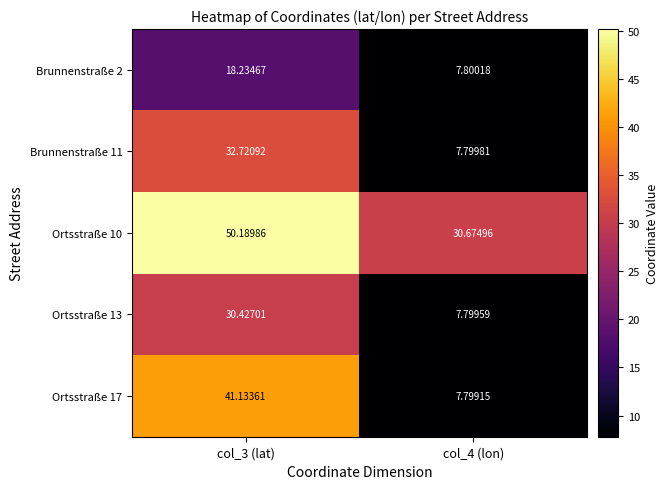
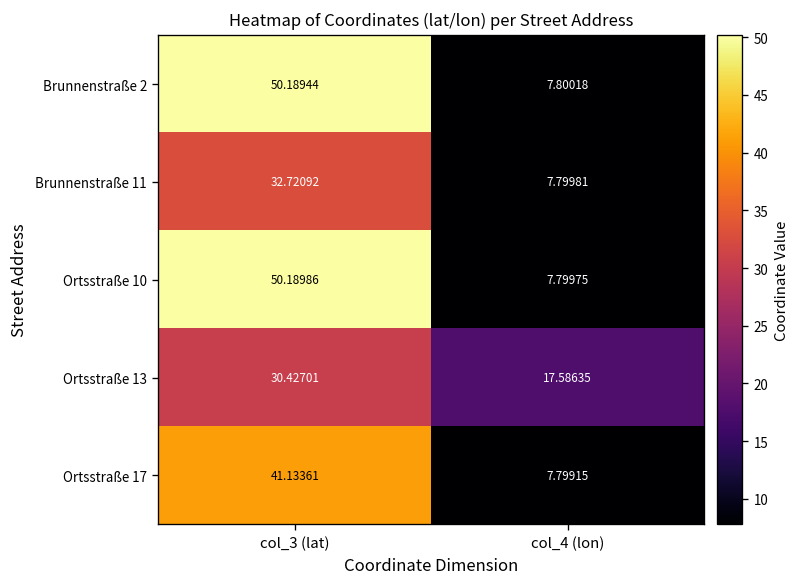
  {
    "Brunnenstraße 2": {
-     "col_3 (lat)": 18.23467,
+     "col_3 (lat)": 50.18944,
      "col_4 (lon)": 7.80018
    },
    "Brunnenstraße 11": {
      "col_3 (lat)": 32.72092,
      "col_4 (lon)": 7.79981
    },
    "Ortsstraße 10": {
      "col_3 (lat)": 50.18986,
-     "col_4 (lon)": 30.67496
+     "col_4 (lon)": 7.79975
    },
    "Ortsstraße 13": {
      "col_3 (lat)": 30.42701,
-     "col_4 (lon)": 7.79959
+     "col_4 (lon)": 17.58635
    },
    "Ortsstraße 17": {
      "col_3 (lat)": 41.13361,
      "col_4 (lon)": 7.79915
    }
  }
